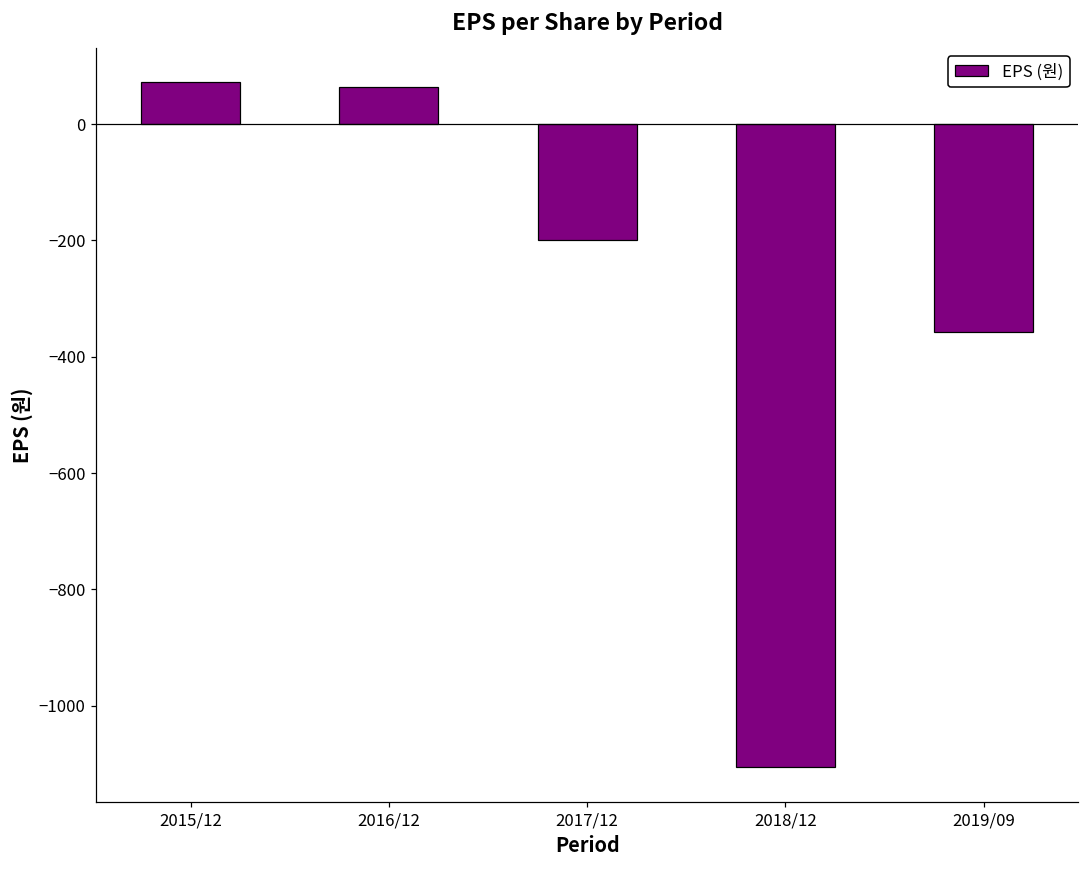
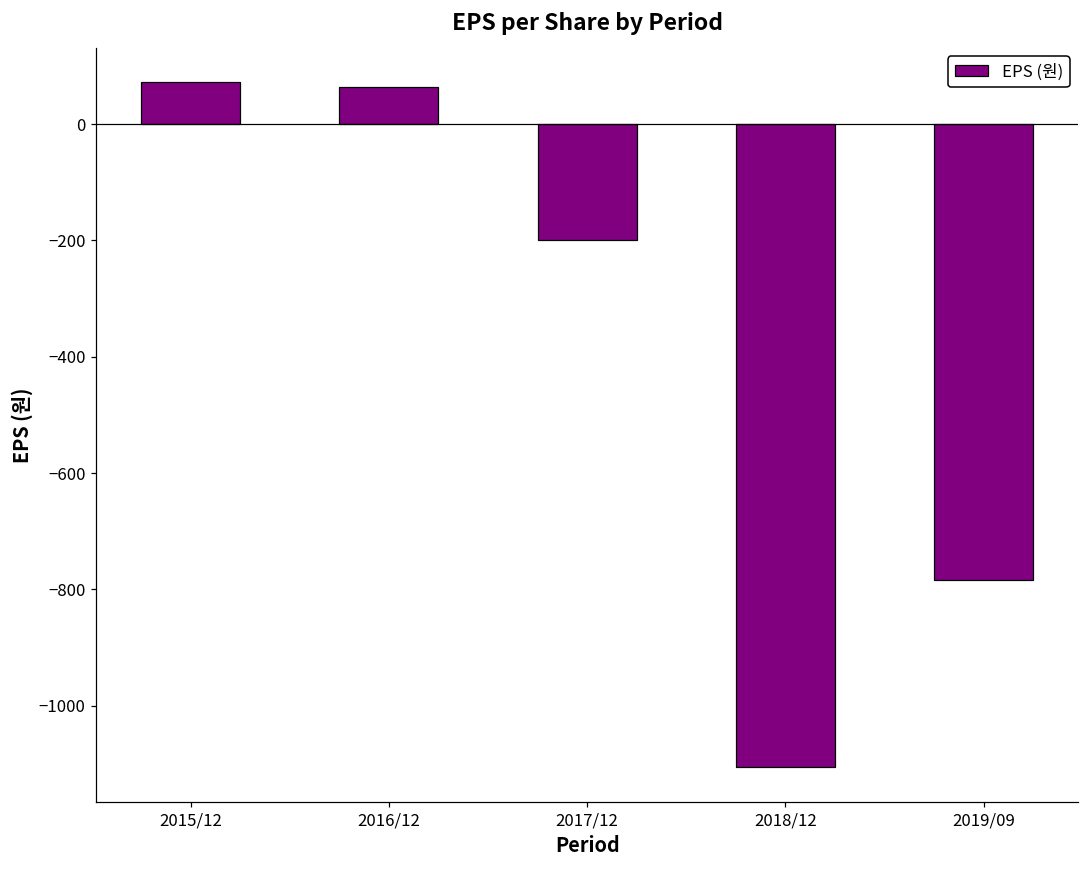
  {
    "2015/12": 70,
    "2016/12": 60,
    "2017/12": -200,
    "2018/12": -1110,
-   "2019/09": -360
+   "2019/09": -780
  }
